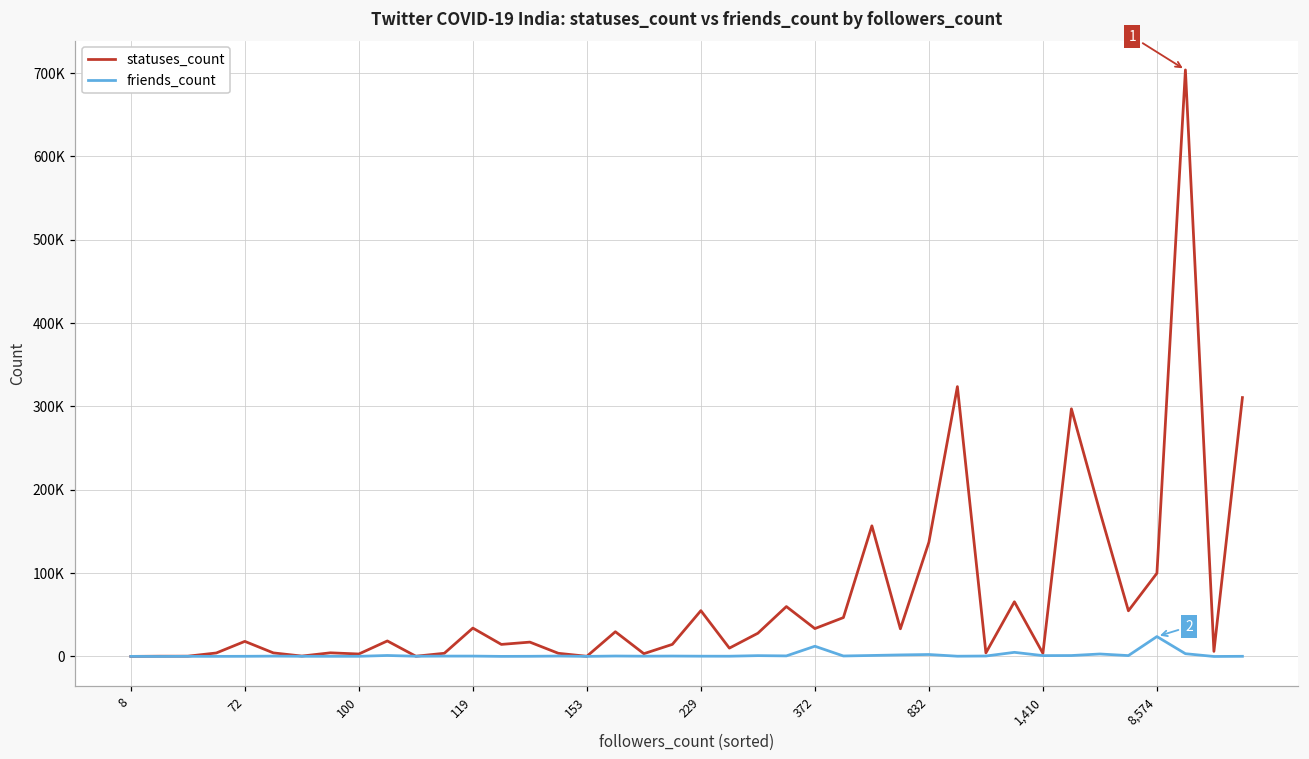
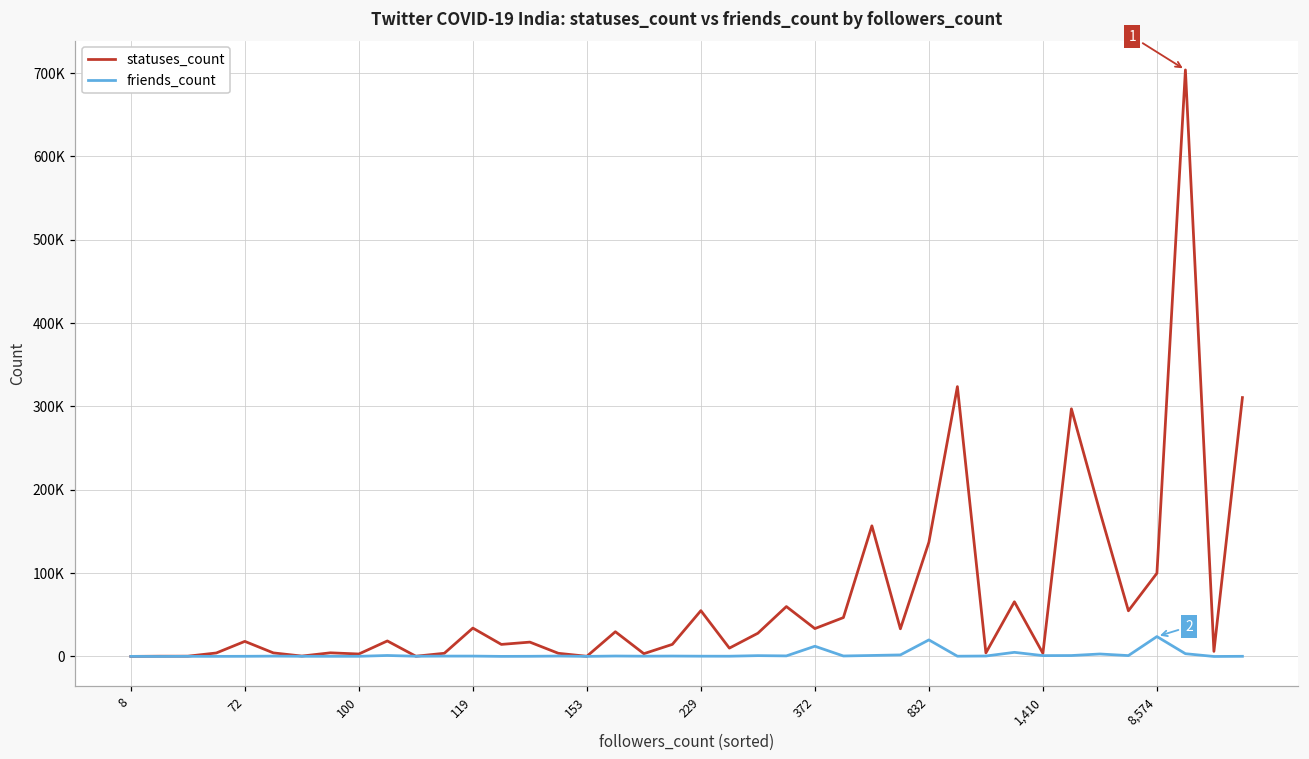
  {
    "statuses_count": {
      "72": 20000,
      "119": 30000,
      "229": 50000,
      "372": 30000,
      "832": 140000,
      "8,574": 100000
    },
    "friends_count": {
      "72": 0,
      "119": 0,
      "229": 0,
      "372": 10000,
-     "832": 0
+     "832": 20000
    }
  }
